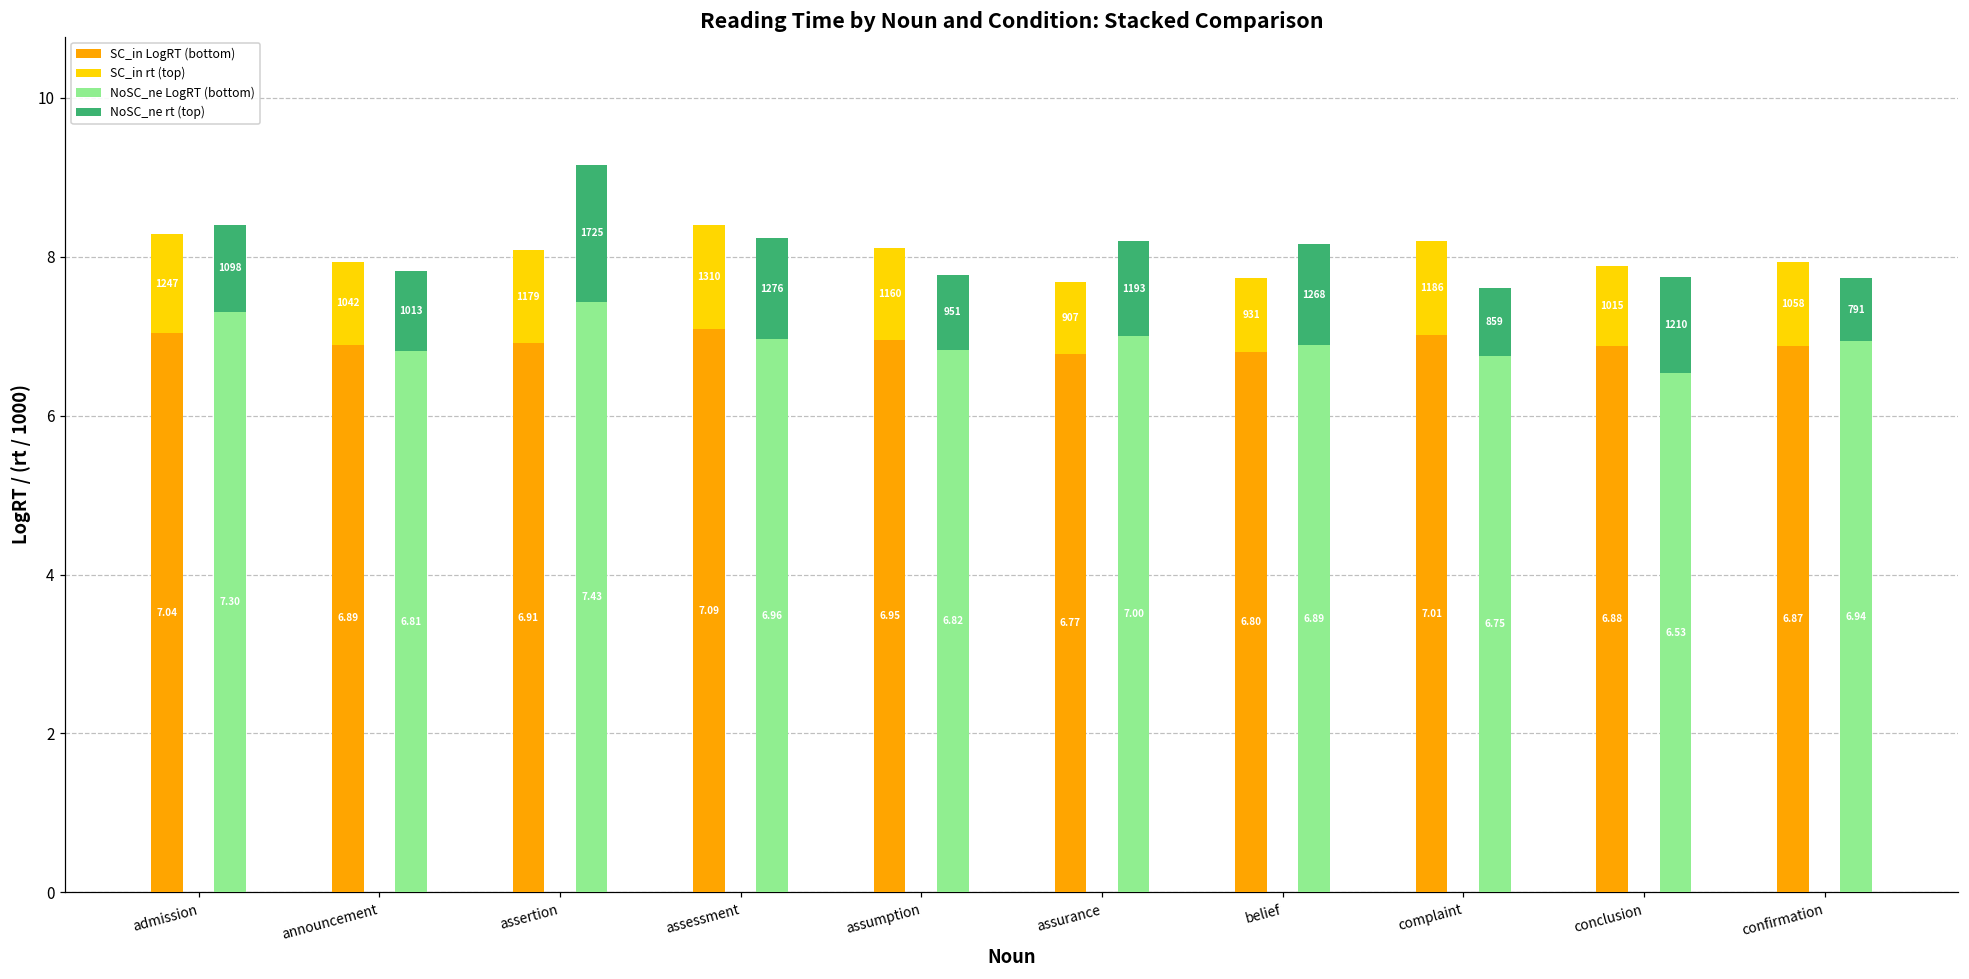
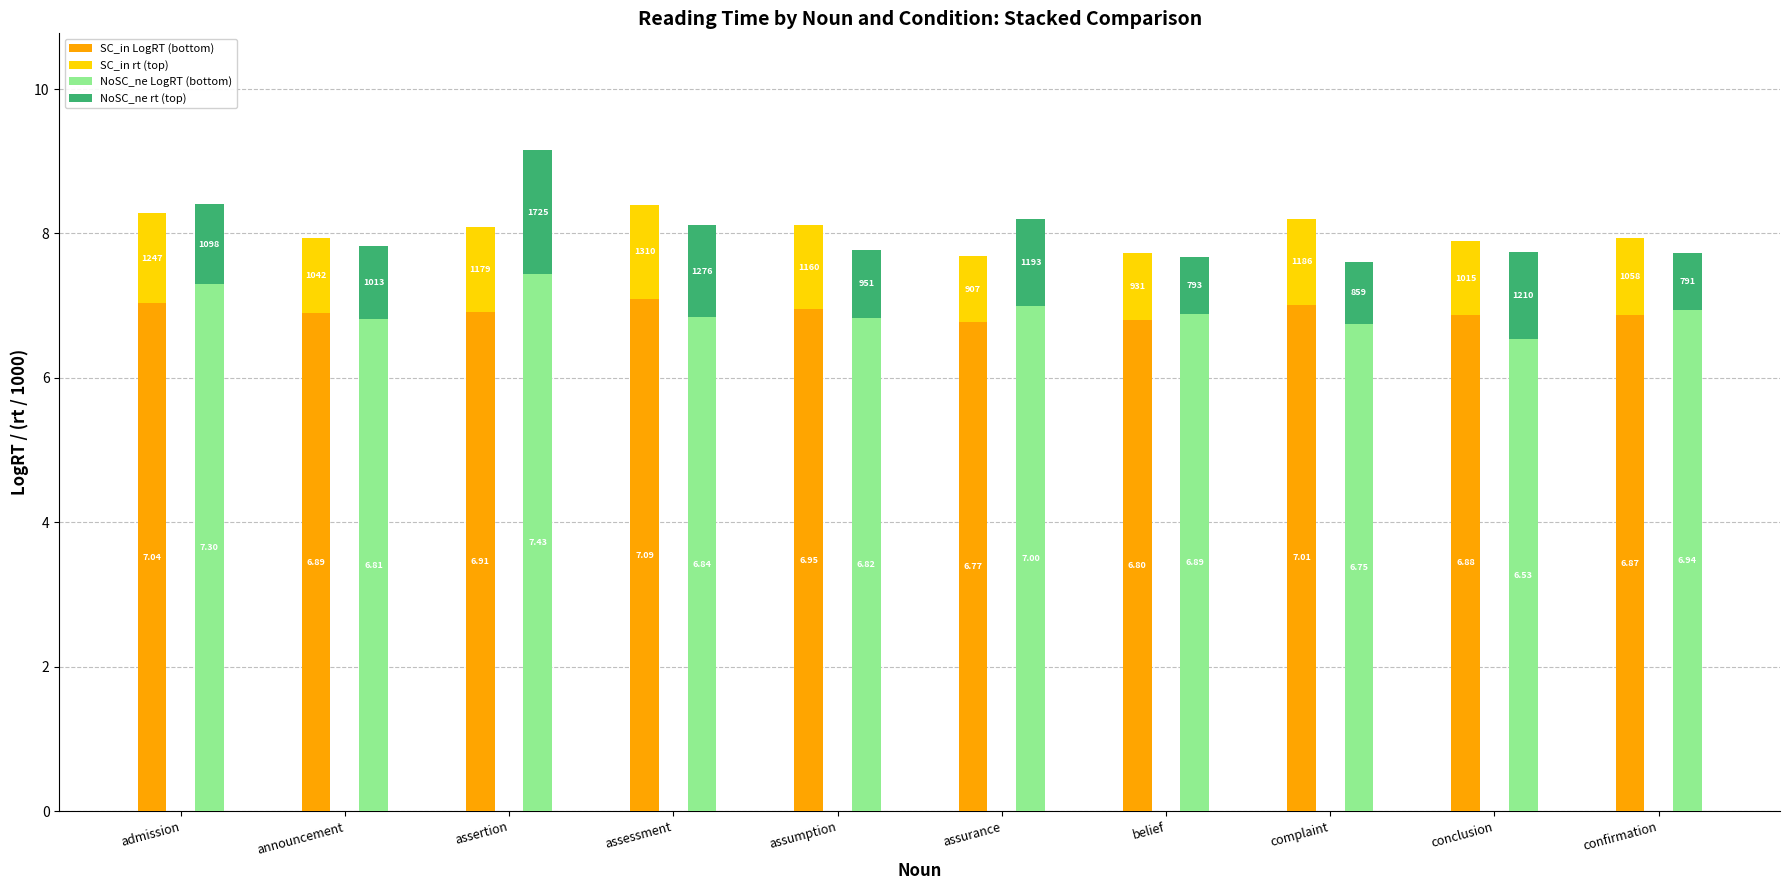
  {
    "NoSC_ne LogRT (bottom)": {
      "admission": 7.30,
      "announcement": 6.81,
      "assertion": 7.43,
-     "assessment": 6.96,
+     "assessment": 6.84,
      "assumption": 6.82,
      "assurance": 7.00,
      "belief": 6.89,
      "complaint": 6.75,
      "conclusion": 6.53,
      "confirmation": 6.94
    },
    "NoSC_ne rt (top)": {
-     "belief": 1268
+     "belief": 793
    }
  }
